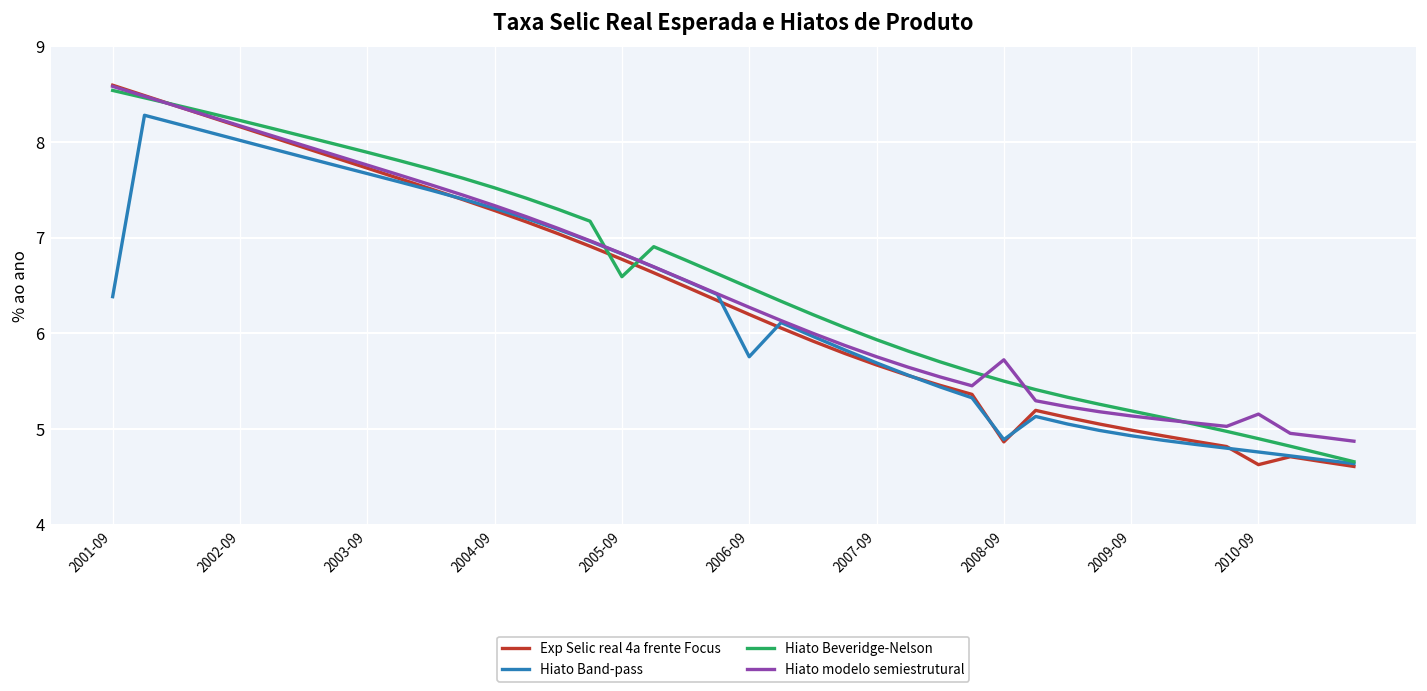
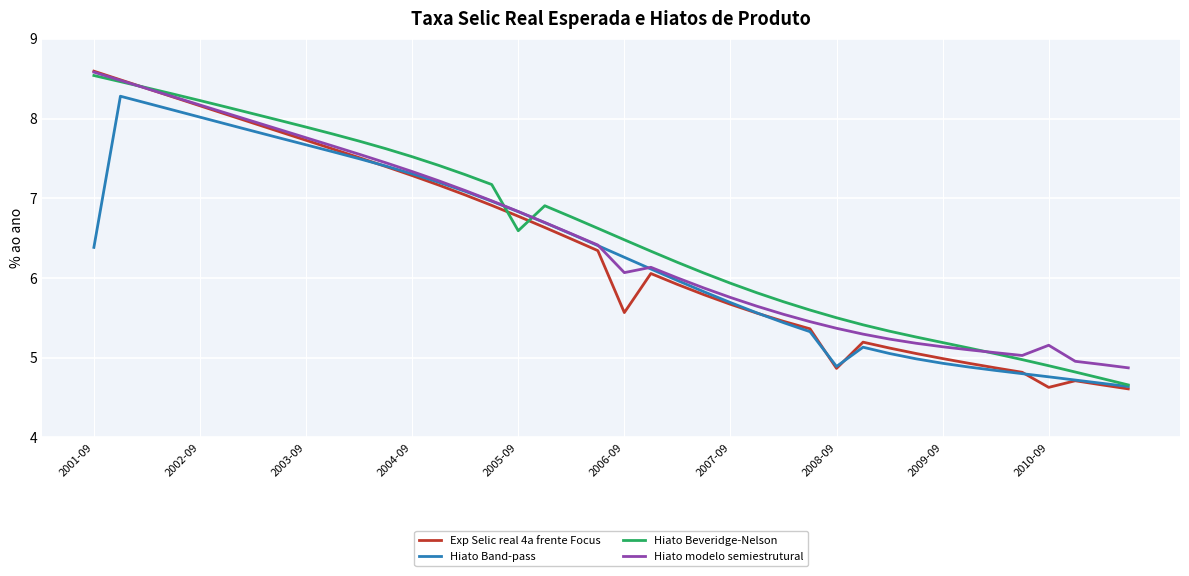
  {
    "Exp Selic real 4a frente Focus": {
      "2005-09": 6.8,
-     "2006-09": 6.2,
+     "2006-09": 5.6,
      "2009-09": 5.0,
      "2010-09": 4.6
    },
    "Hiato Band-pass": {
      "2001-09": 6.4,
      "2002-09": 8.0,
      "2003-09": 7.7,
-     "2006-09": 5.8,
+     "2006-09": 6.3,
      "2009-09": 4.9,
      "2010-09": 4.8
    },
    "Hiato Beveridge-Nelson": {
      "2001-09": 8.5,
      "2002-09": 8.2,
      "2003-09": 7.9,
      "2004-09": 7.5,
      "2005-09": 6.6,
      "2006-09": 6.5,
      "2007-09": 5.9,
      "2008-09": 5.5,
      "2009-09": 5.2,
      "2010-09": 4.9
    },
    "Hiato modelo semiestrutural": {
-     "2006-09": 6.3,
+     "2006-09": 6.1,
      "2007-09": 5.8,
-     "2008-09": 5.7,
+     "2008-09": 5.4,
      "2009-09": 5.1,
      "2010-09": 5.2
    }
  }
